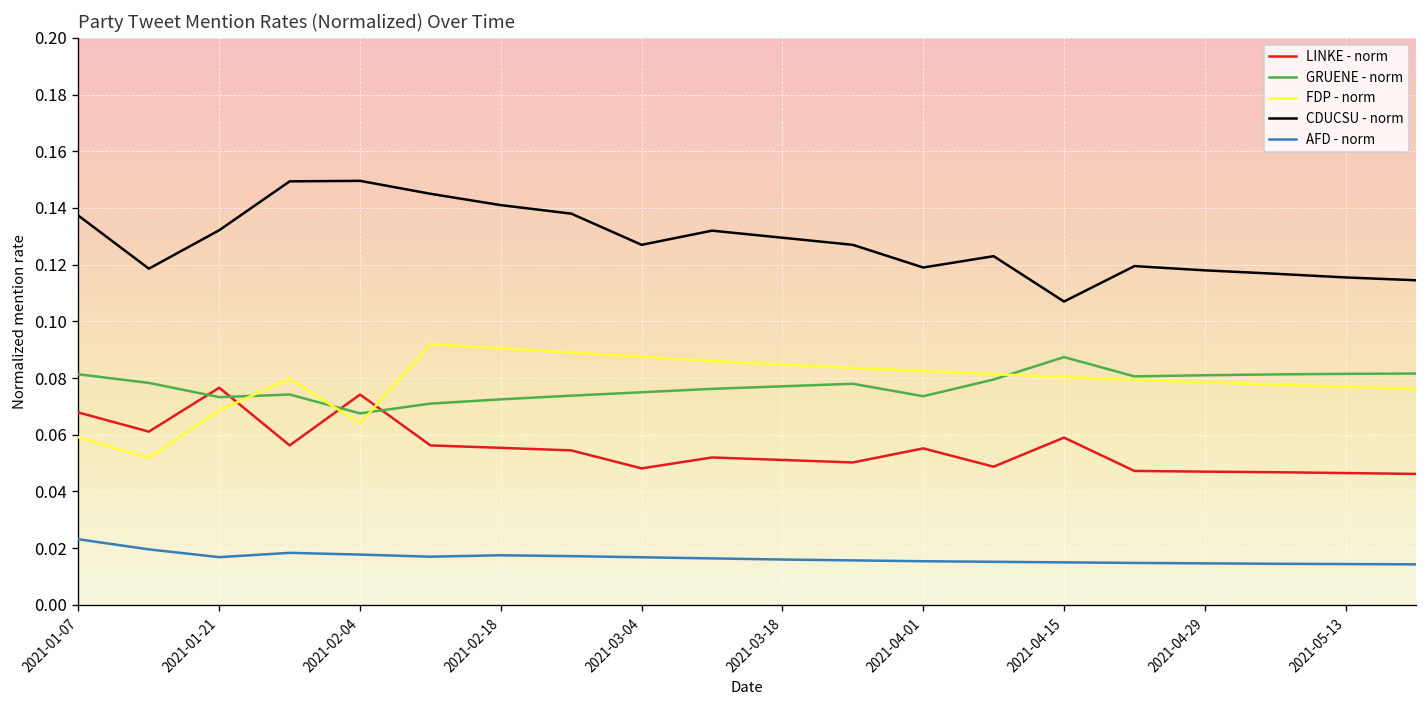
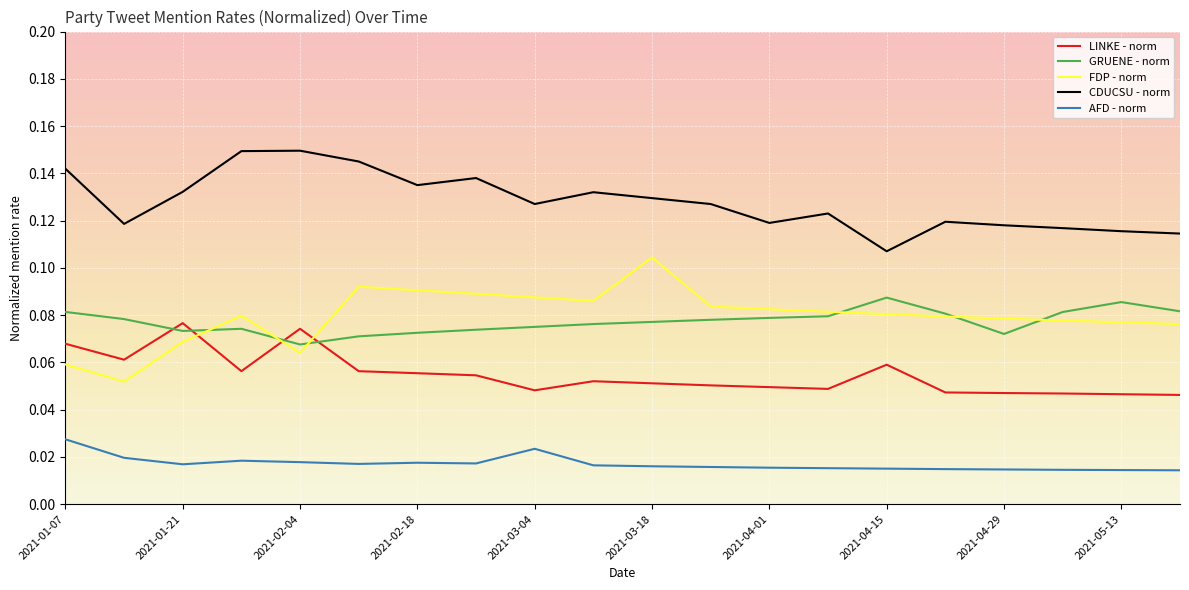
  {
    "LINKE - norm": {
      "2021-01-07": 0.068,
      "2021-01-21": 0.077,
      "2021-02-04": 0.074,
      "2021-02-18": 0.055,
      "2021-03-04": 0.048,
      "2021-03-18": 0.051,
-     "2021-04-01": 0.055,
+     "2021-04-01": 0.050,
      "2021-04-15": 0.059,
      "2021-04-29": 0.047,
      "2021-05-13": 0.047
    },
    "GRUENE - norm": {
      "2021-01-07": 0.081,
      "2021-01-21": 0.073,
      "2021-02-04": 0.068,
      "2021-02-18": 0.073,
      "2021-03-04": 0.075,
      "2021-03-18": 0.077,
-     "2021-04-01": 0.074,
+     "2021-04-01": 0.079,
      "2021-04-15": 0.087,
-     "2021-04-29": 0.081,
-     "2021-05-13": 0.082
+     "2021-04-29": 0.072,
+     "2021-05-13": 0.086
    },
    "FDP - norm": {
      "2021-01-07": 0.059,
      "2021-01-21": 0.069,
      "2021-02-04": 0.064,
      "2021-02-18": 0.091,
      "2021-03-04": 0.088,
-     "2021-03-18": 0.085,
+     "2021-03-18": 0.104,
      "2021-04-01": 0.083,
      "2021-04-15": 0.080,
      "2021-04-29": 0.079,
      "2021-05-13": 0.077
    },
    "CDUCSU - norm": {
-     "2021-01-07": 0.137,
+     "2021-01-07": 0.142,
      "2021-01-21": 0.132,
      "2021-02-04": 0.150,
-     "2021-02-18": 0.141,
+     "2021-02-18": 0.135,
      "2021-03-04": 0.127,
      "2021-03-18": 0.130,
      "2021-04-01": 0.119,
      "2021-04-15": 0.107,
      "2021-04-29": 0.118,
      "2021-05-13": 0.116
    },
    "AFD - norm": {
-     "2021-01-07": 0.023,
+     "2021-01-07": 0.027,
      "2021-01-21": 0.017,
      "2021-02-04": 0.018,
      "2021-02-18": 0.018,
-     "2021-03-04": 0.017,
+     "2021-03-04": 0.023,
      "2021-03-18": 0.016,
      "2021-04-01": 0.015,
      "2021-04-15": 0.015,
      "2021-04-29": 0.015,
      "2021-05-13": 0.014
    }
  }
